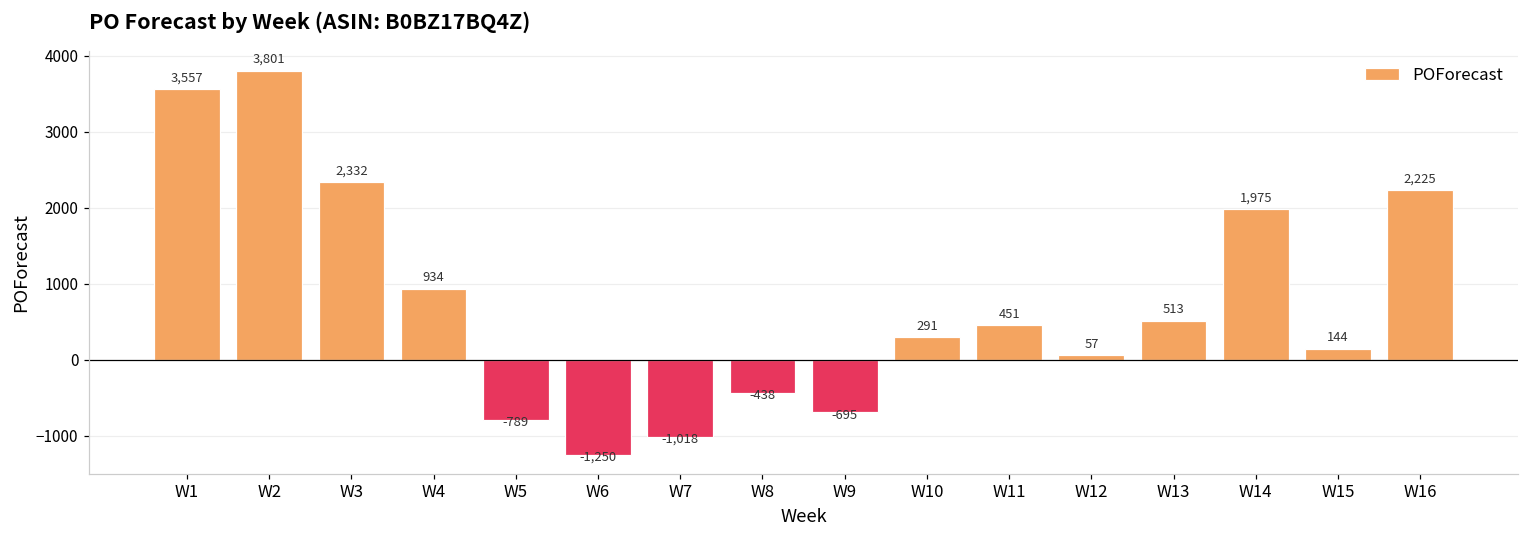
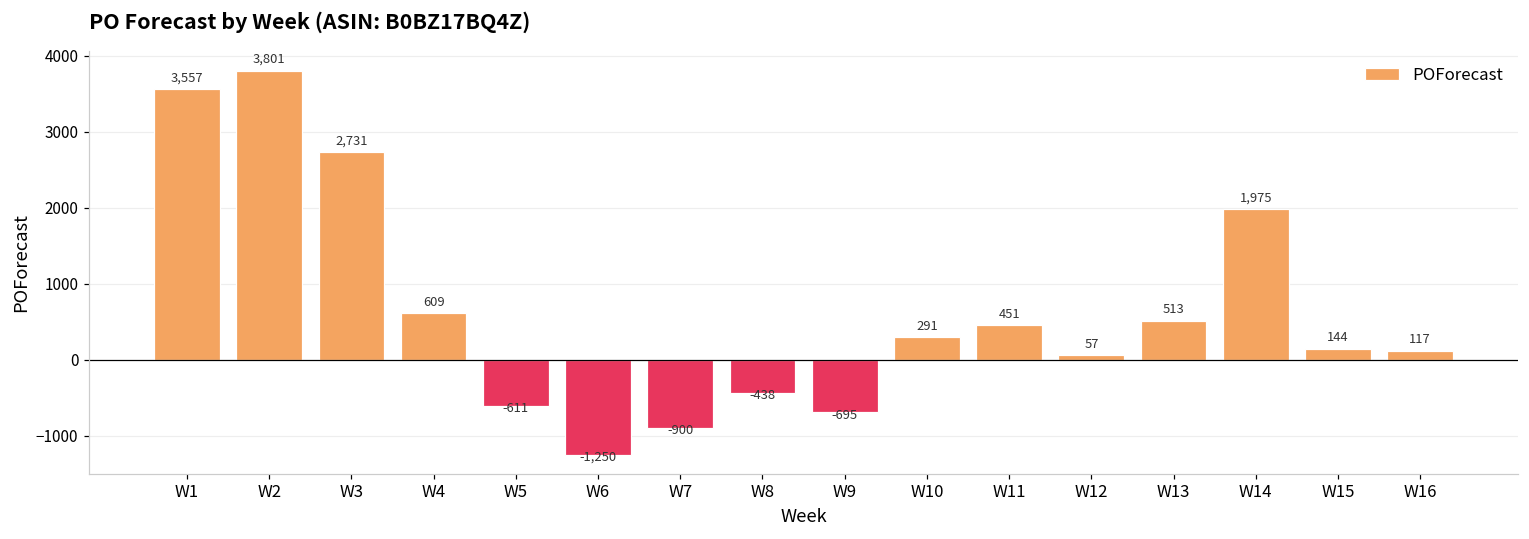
  {
    "W1": "3,557",
    "W2": "3,801",
-   "W3": "2,332",
-   "W4": "934",
-   "W5": "-789",
+   "W3": "2,731",
+   "W4": "609",
+   "W5": "-611",
    "W6": "-1,250",
-   "W7": "-1,018",
+   "W7": "-900",
    "W8": "-438",
    "W9": "-695",
    "W10": "291",
    "W11": "451",
    "W12": "57",
    "W13": "513",
    "W14": "1,975",
    "W15": "144",
-   "W16": "2,225"
+   "W16": "117"
  }
